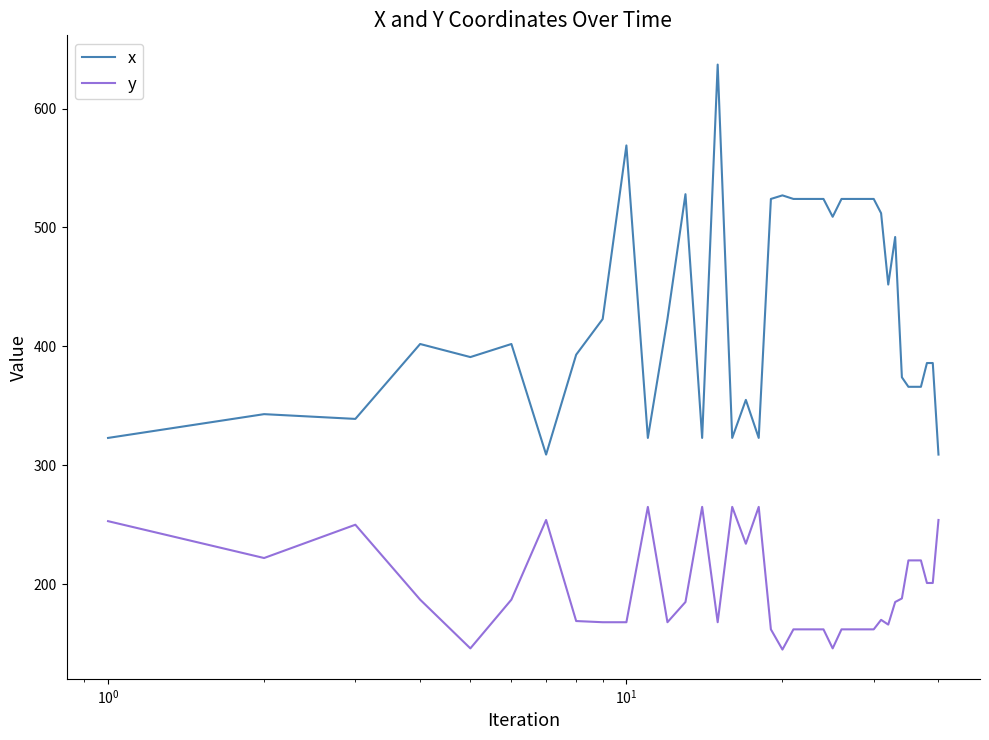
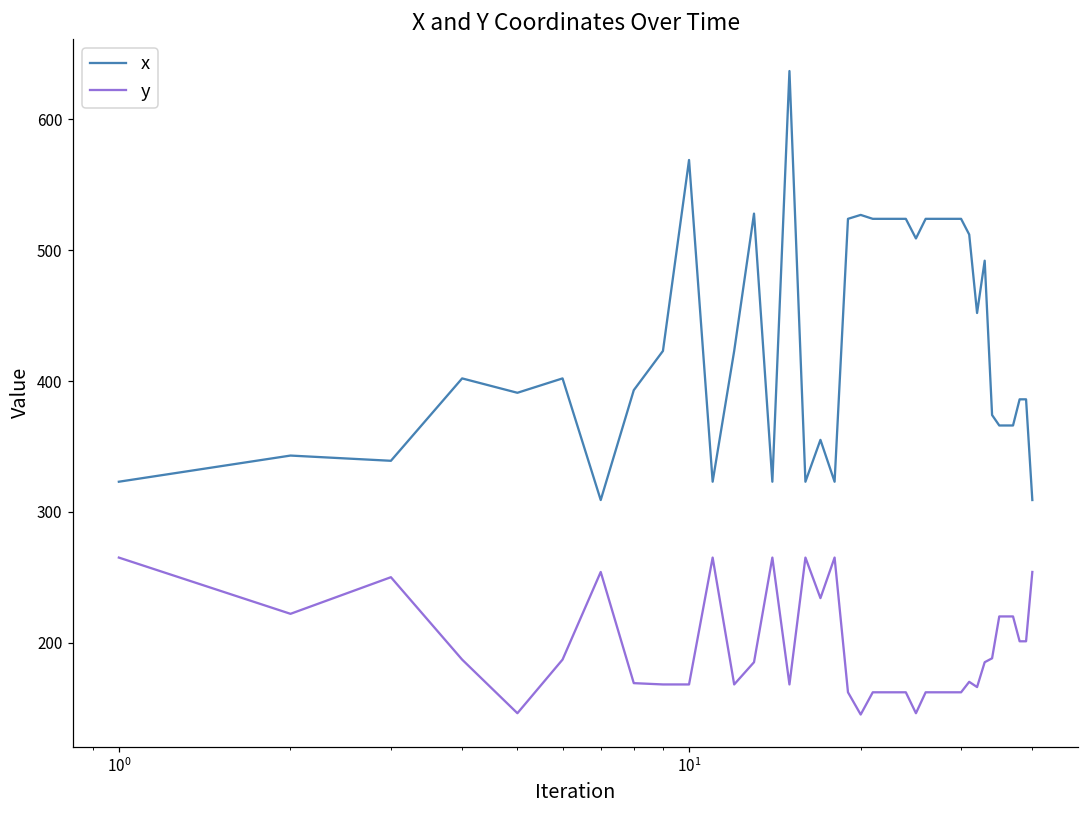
  {
    "x": {
      "10^0": 323,
      "10^1": 569
    },
    "y": {
-     "10^0": 253,
+     "10^0": 265,
      "10^1": 168
    }
  }
